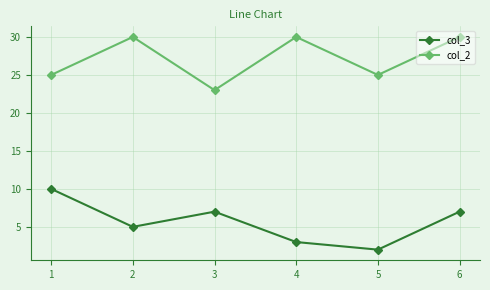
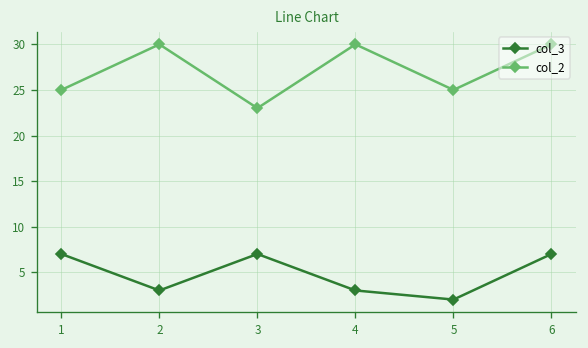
  {
    "col_3": {
-     "1": 10,
-     "2": 5,
+     "1": 7,
+     "2": 3,
      "3": 7,
      "4": 3,
      "5": 2,
      "6": 7
    },
    "col_2": {
      "1": 25,
      "2": 30,
      "3": 23,
      "4": 30,
      "5": 25
    }
  }
